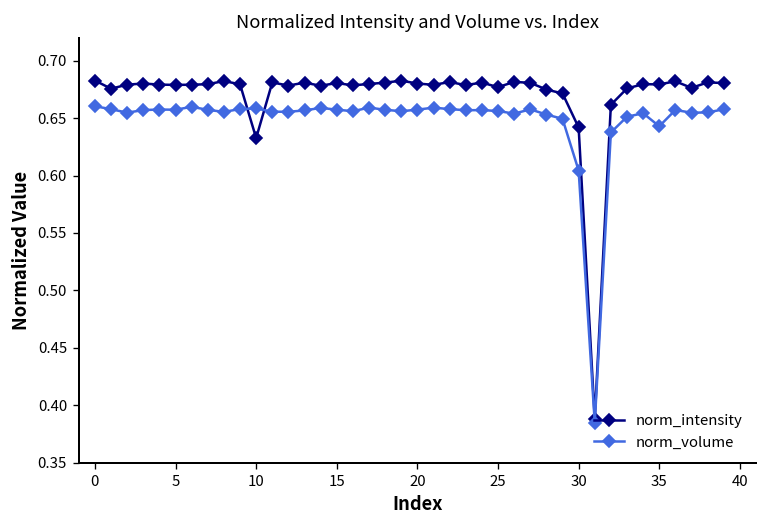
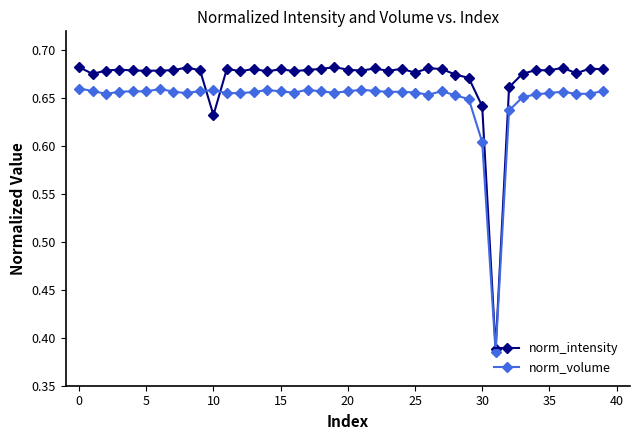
  {
    "norm_intensity": {
      "0": 0.68,
      "5": 0.68,
      "10": 0.63,
      "15": 0.68,
      "20": 0.68,
      "25": 0.68,
      "30": 0.64,
      "35": 0.68
    },
    "norm_volume": {
      "0": 0.66,
      "5": 0.66,
      "10": 0.66,
      "15": 0.66,
      "20": 0.66,
      "25": 0.66,
      "30": 0.60,
-     "35": 0.64
+     "35": 0.66
    }
  }
